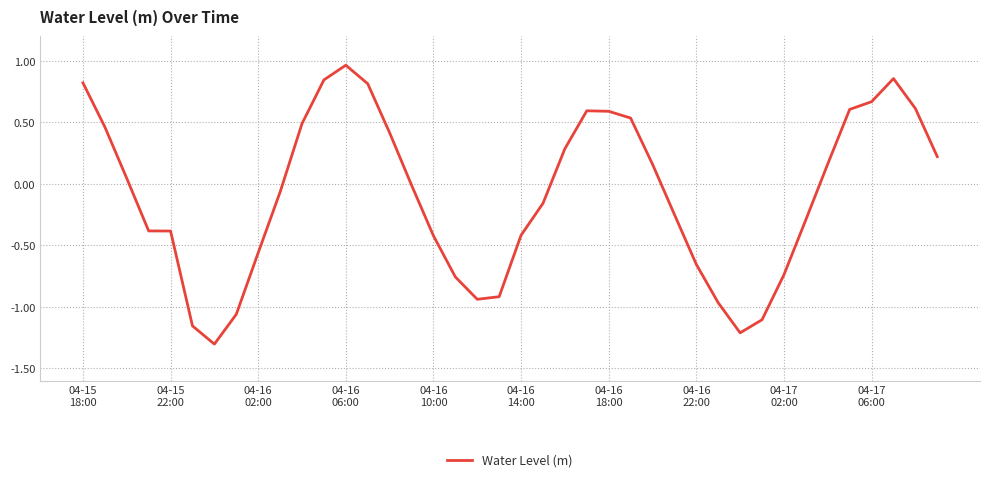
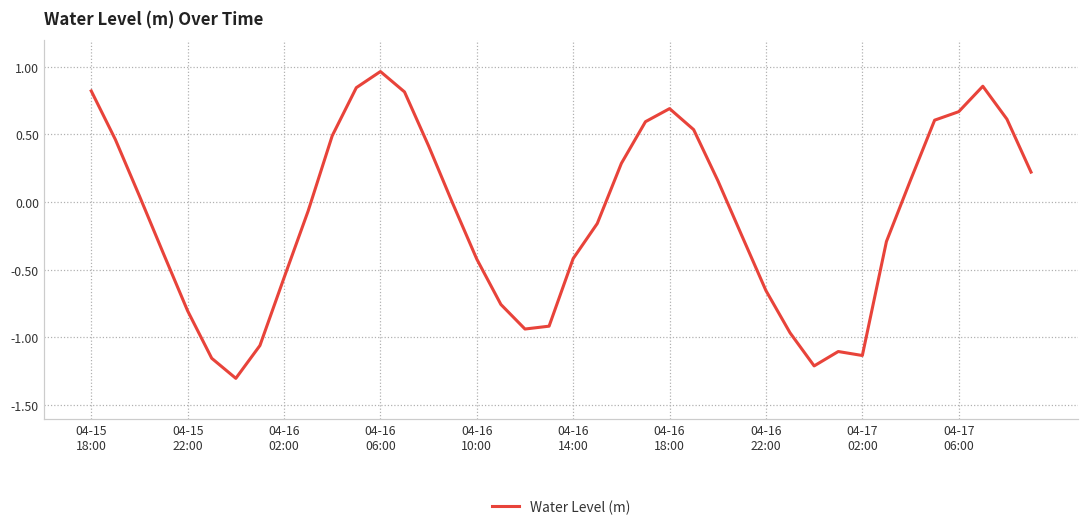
  {
    "04-15 18:00": 0.82,
-   "04-15 22:00": -0.38,
+   "04-15 22:00": -0.80,
    "04-16 02:00": -0.56,
    "04-16 06:00": 0.96,
    "04-16 10:00": -0.42,
    "04-16 14:00": -0.42,
-   "04-16 18:00": 0.59,
+   "04-16 18:00": 0.69,
    "04-16 22:00": -0.65,
-   "04-17 02:00": -0.74,
+   "04-17 02:00": -1.13,
    "04-17 06:00": 0.67
  }
